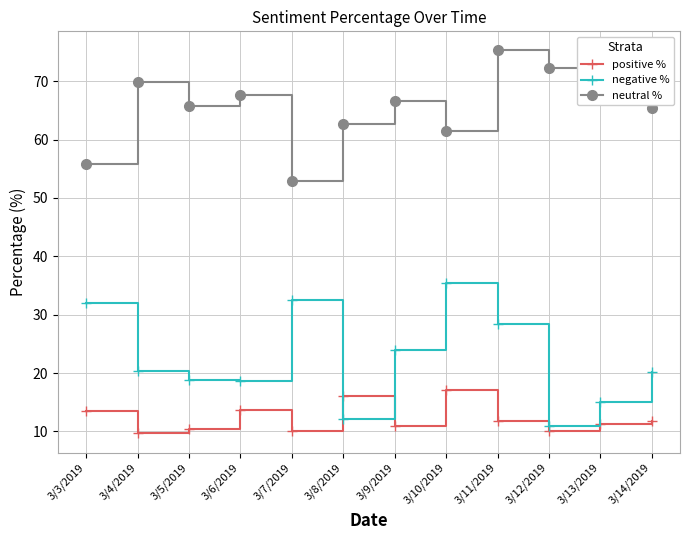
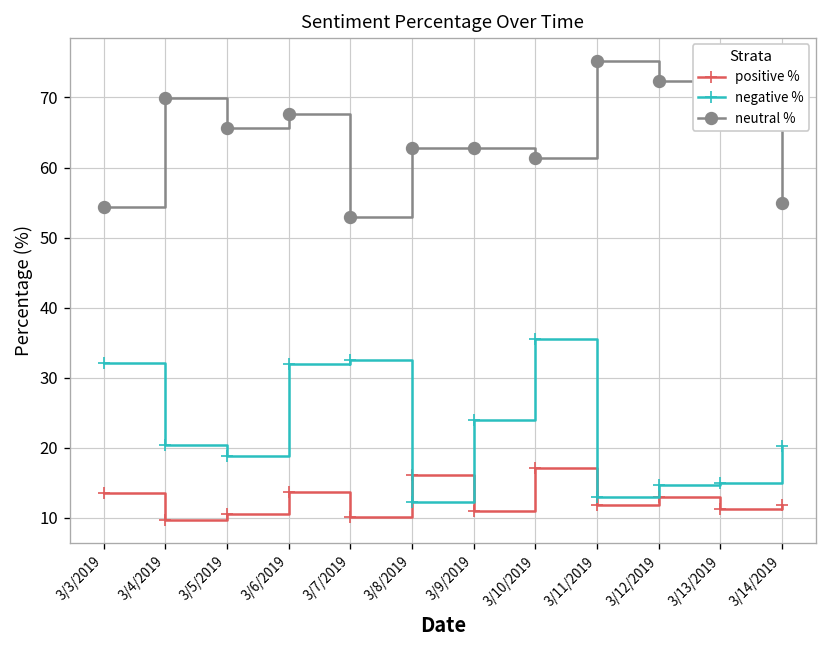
  {
    "positive %": {
      "3/3/2019": 14,
      "3/4/2019": 10,
      "3/5/2019": 11,
      "3/6/2019": 14,
      "3/7/2019": 10,
      "3/8/2019": 16,
      "3/9/2019": 11,
      "3/10/2019": 17,
      "3/11/2019": 12,
-     "3/12/2019": 10,
+     "3/12/2019": 13,
      "3/13/2019": 11,
      "3/14/2019": 12
    },
    "negative %": {
      "3/3/2019": 32,
      "3/4/2019": 20,
      "3/5/2019": 19,
-     "3/6/2019": 19,
+     "3/6/2019": 32,
      "3/7/2019": 33,
      "3/8/2019": 12,
      "3/9/2019": 24,
      "3/10/2019": 36,
-     "3/11/2019": 28,
-     "3/12/2019": 11,
+     "3/11/2019": 13,
+     "3/12/2019": 15,
      "3/13/2019": 15,
      "3/14/2019": 20
    },
    "neutral %": {
-     "3/3/2019": 56,
+     "3/3/2019": 54,
      "3/4/2019": 70,
      "3/5/2019": 66,
      "3/6/2019": 68,
      "3/7/2019": 53,
      "3/8/2019": 63,
-     "3/9/2019": 67,
+     "3/9/2019": 63,
      "3/10/2019": 61,
      "3/11/2019": 75,
      "3/12/2019": 72,
-     "3/14/2019": 65
+     "3/14/2019": 55
    }
  }
